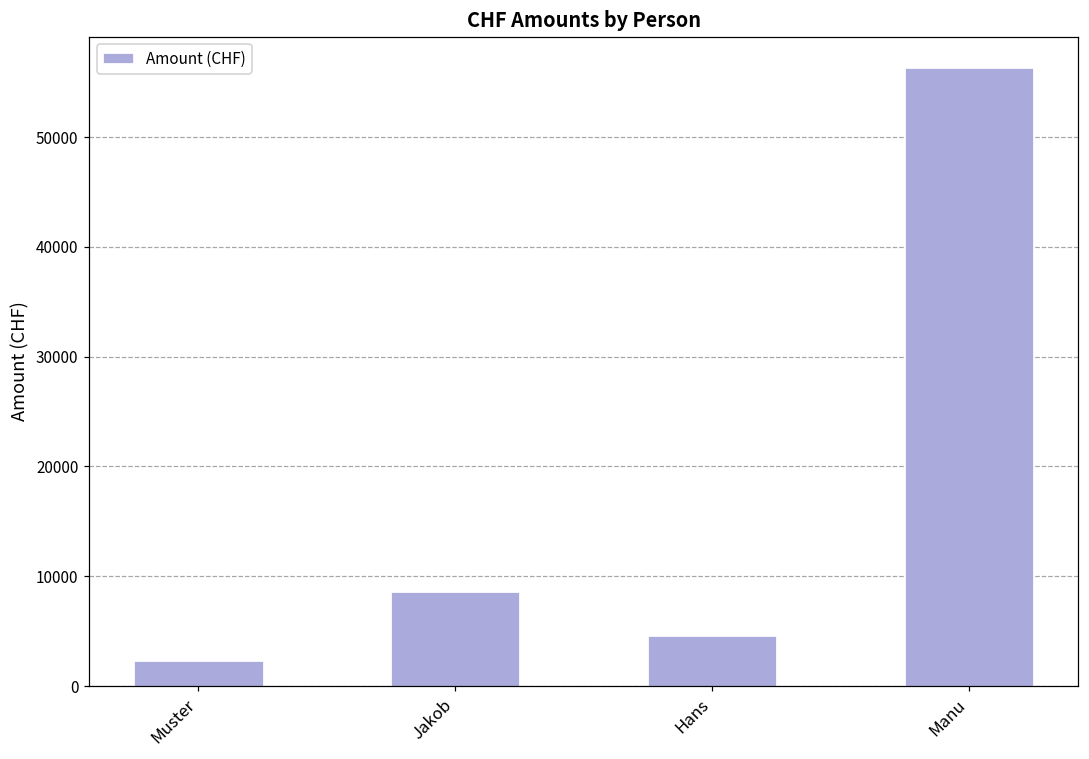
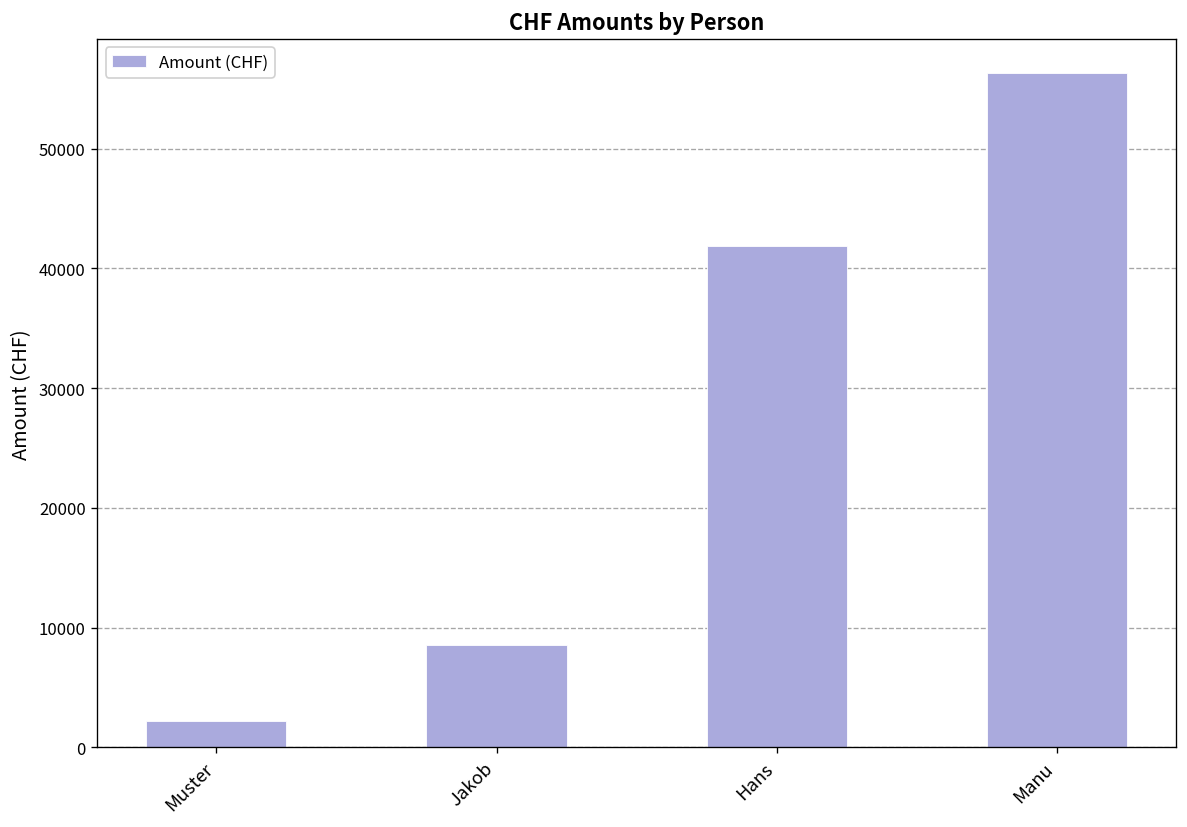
  {
    "Muster": 2000,
    "Jakob": 9000,
-   "Hans": 5000,
+   "Hans": 42000,
    "Manu": 56000
  }
